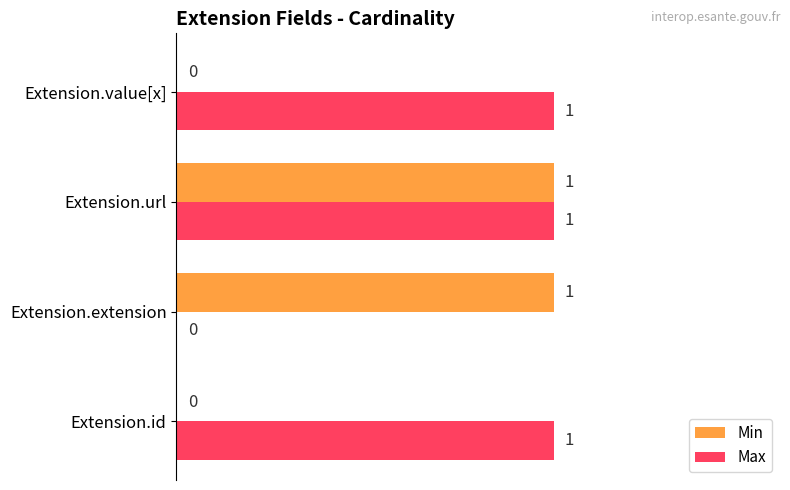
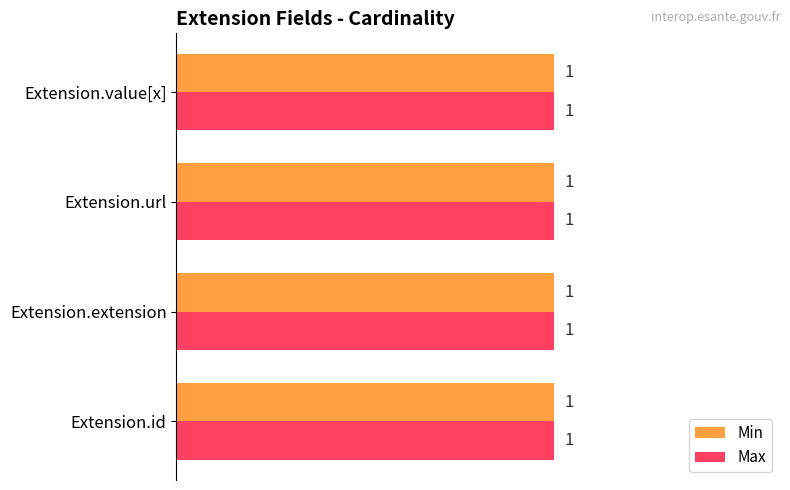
  {
    "Min": {
-     "Extension.value[x]": 0,
+     "Extension.value[x]": 1,
      "Extension.url": 1,
      "Extension.extension": 1,
-     "Extension.id": 0
+     "Extension.id": 1
    },
    "Max": {
      "Extension.value[x]": 1,
      "Extension.url": 1,
-     "Extension.extension": 0,
+     "Extension.extension": 1,
      "Extension.id": 1
    }
  }
